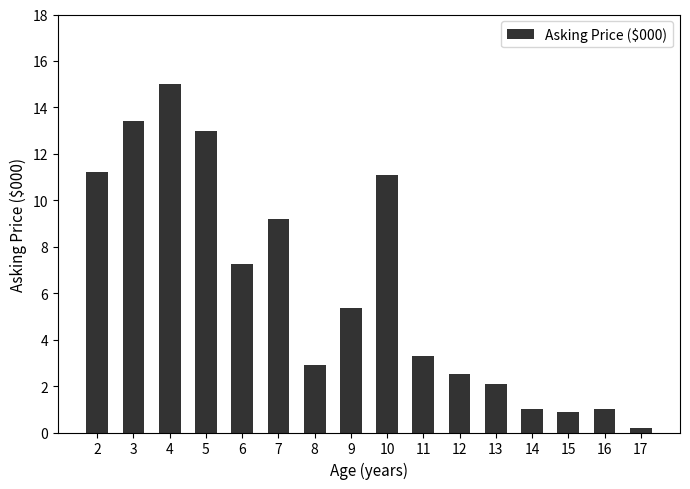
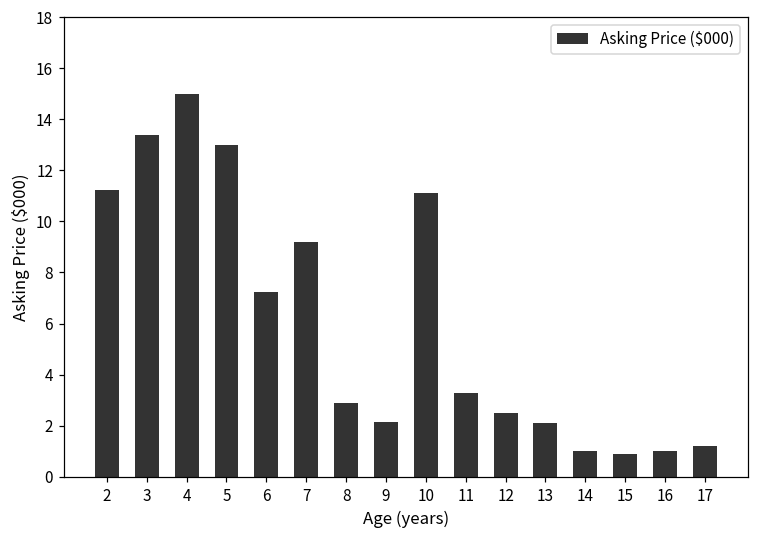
  {
    "2": 11.2,
    "3": 13.4,
    "4": 15.0,
    "5": 13.0,
    "6": 7.3,
    "7": 9.2,
    "8": 2.9,
-   "9": 5.4,
+   "9": 2.2,
    "10": 11.1,
    "11": 3.3,
    "12": 2.5,
    "13": 2.1,
    "14": 1.0,
    "15": 0.9,
    "16": 1.0,
-   "17": 0.2
+   "17": 1.2
  }
